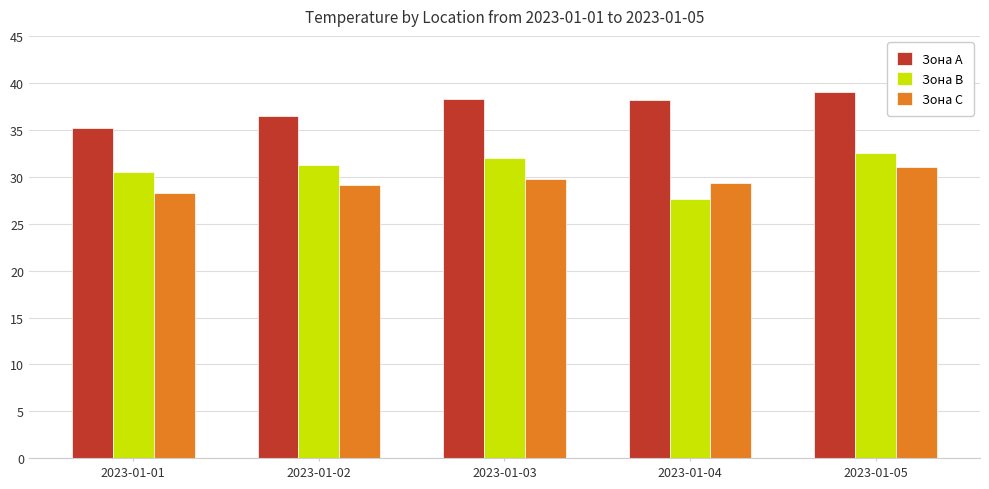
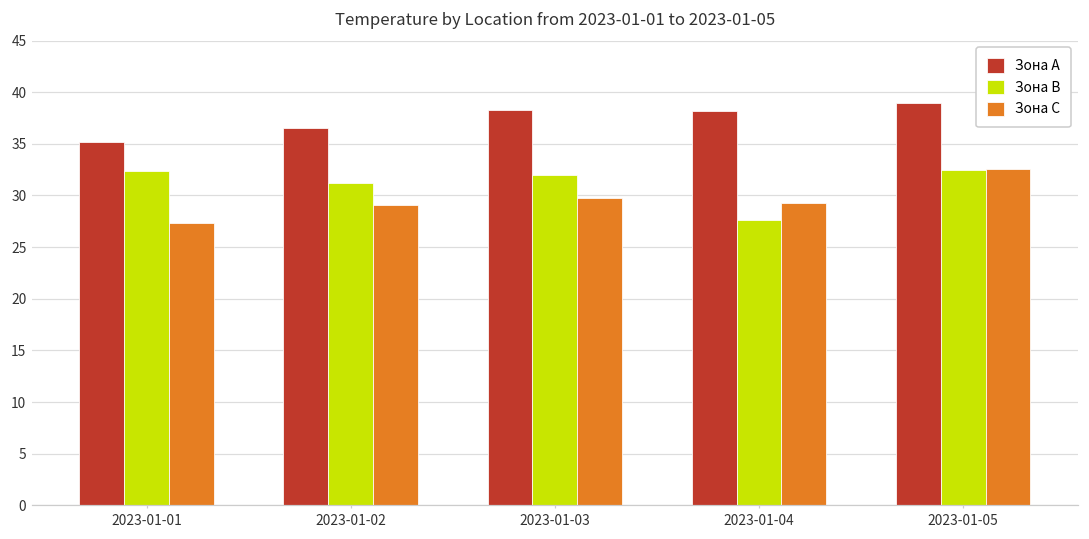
  {
    "Зона A": {
      "2023-01-01": 35,
      "2023-01-02": 37,
      "2023-01-03": 38,
      "2023-01-04": 38,
      "2023-01-05": 39
    },
    "Зона B": {
-     "2023-01-01": 31,
+     "2023-01-01": 32,
      "2023-01-02": 31,
      "2023-01-03": 32,
      "2023-01-04": 28,
      "2023-01-05": 33
    },
    "Зона C": {
-     "2023-01-01": 28,
+     "2023-01-01": 27,
      "2023-01-02": 29,
      "2023-01-03": 30,
      "2023-01-04": 29,
-     "2023-01-05": 31
+     "2023-01-05": 33
    }
  }
